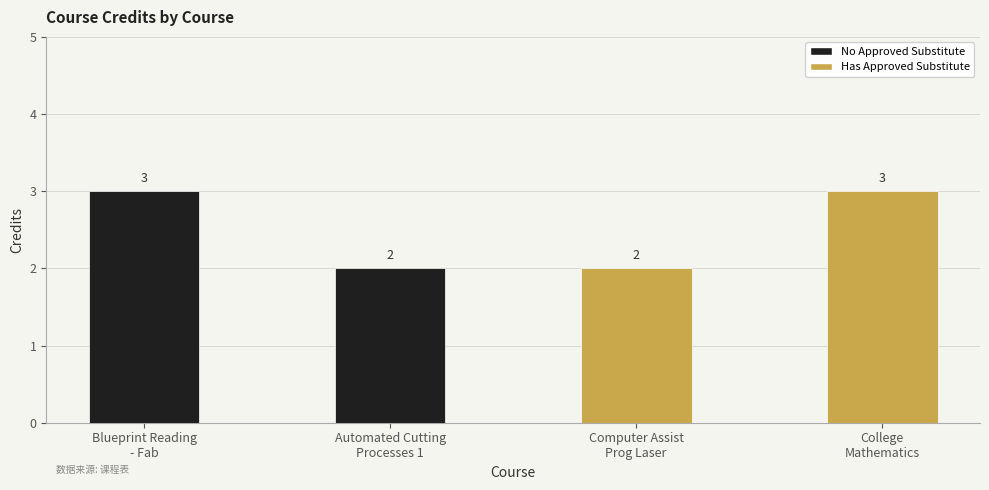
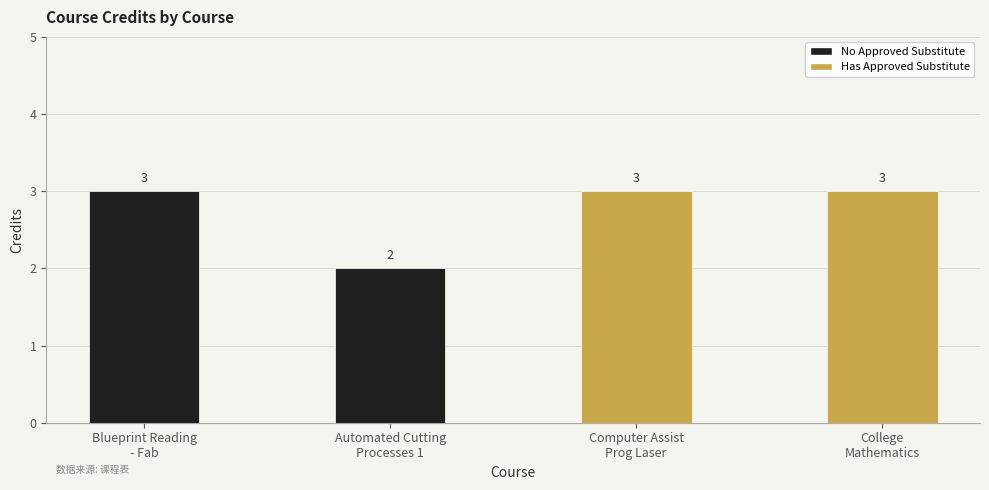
  {
    "Blueprint Reading - Fab": 3,
    "Automated Cutting Processes 1": 2,
-   "Computer Assist Prog Laser": 2,
+   "Computer Assist Prog Laser": 3,
    "College Mathematics": 3
  }
